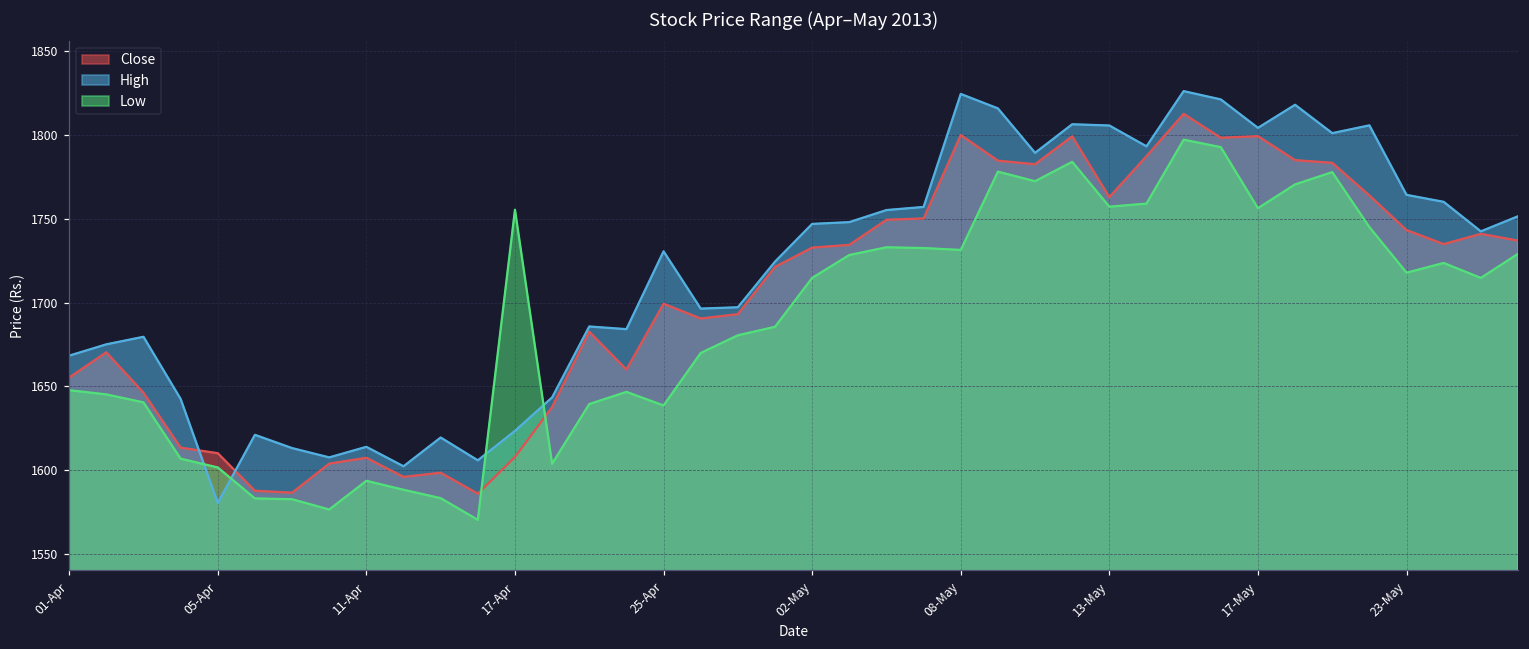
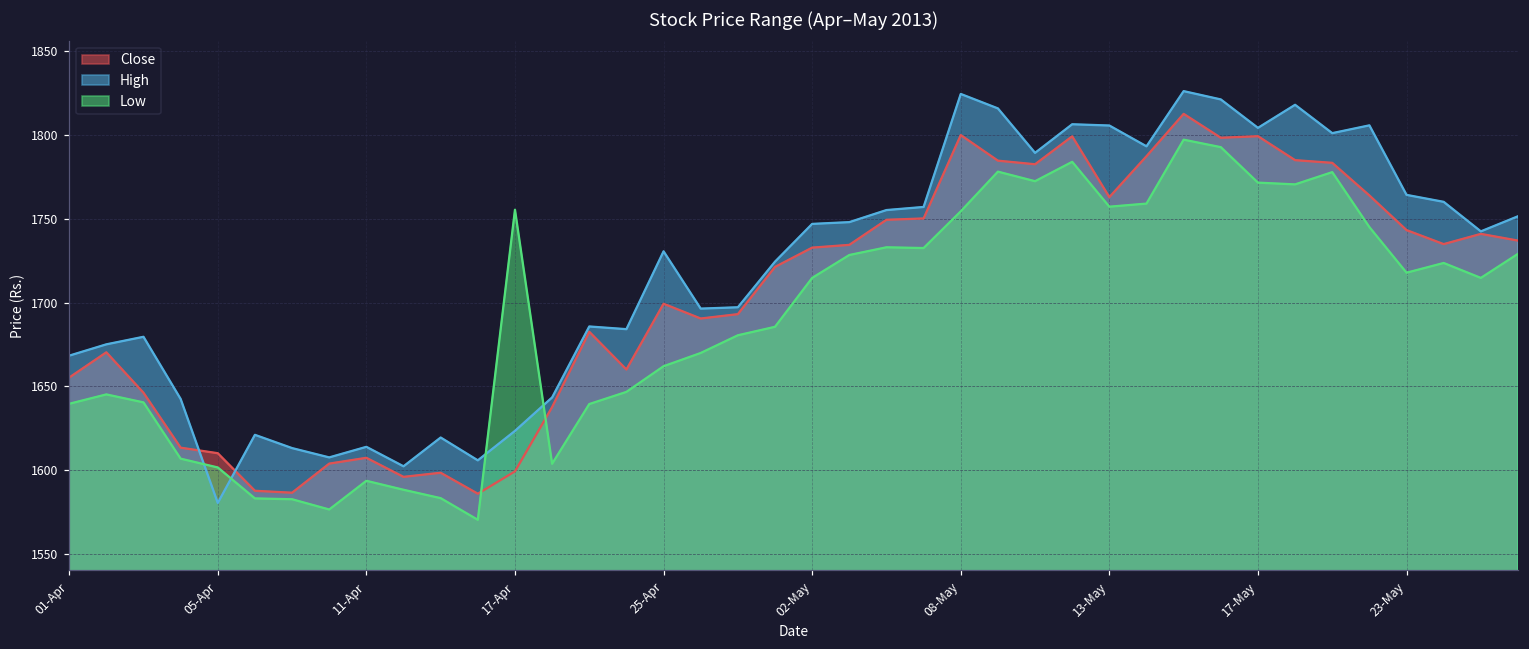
  {
    "Close": {
      "01-Apr": 1655,
      "05-Apr": 1610,
      "11-Apr": 1607,
-     "17-Apr": 1608,
+     "17-Apr": 1599,
      "25-Apr": 1699,
      "02-May": 1733,
      "08-May": 1800,
      "13-May": 1763,
      "17-May": 1799,
      "23-May": 1743
    },
    "High": {
      "01-Apr": 1668,
      "05-Apr": 1581,
      "11-Apr": 1614,
      "17-Apr": 1623,
      "25-Apr": 1731,
      "02-May": 1747,
      "08-May": 1824,
      "13-May": 1806,
      "17-May": 1804,
      "23-May": 1764
    },
    "Low": {
-     "01-Apr": 1648,
+     "01-Apr": 1640,
      "05-Apr": 1602,
      "11-Apr": 1594,
      "17-Apr": 1755,
-     "25-Apr": 1639,
+     "25-Apr": 1662,
      "02-May": 1715,
-     "08-May": 1731,
+     "08-May": 1754,
      "13-May": 1757,
-     "17-May": 1756,
+     "17-May": 1771,
      "23-May": 1718
    }
  }
